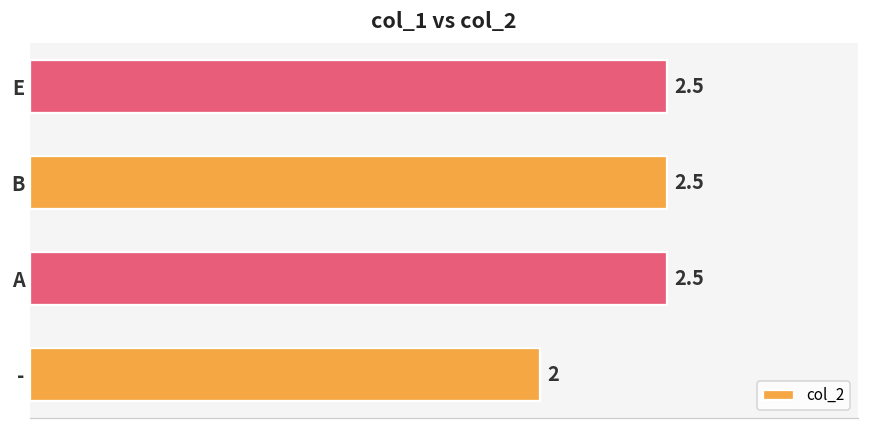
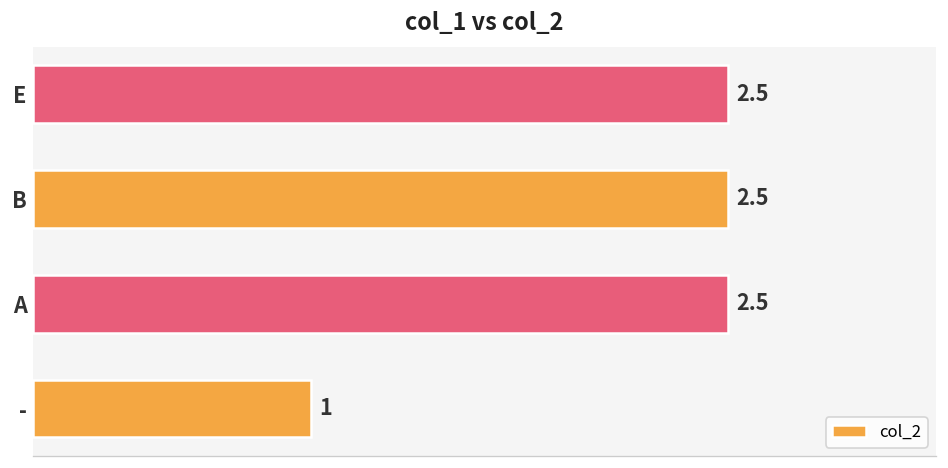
  {
    "E": 2.5,
    "B": 2.5,
    "A": 2.5,
-   "-": 2
+   "-": 1
  }
